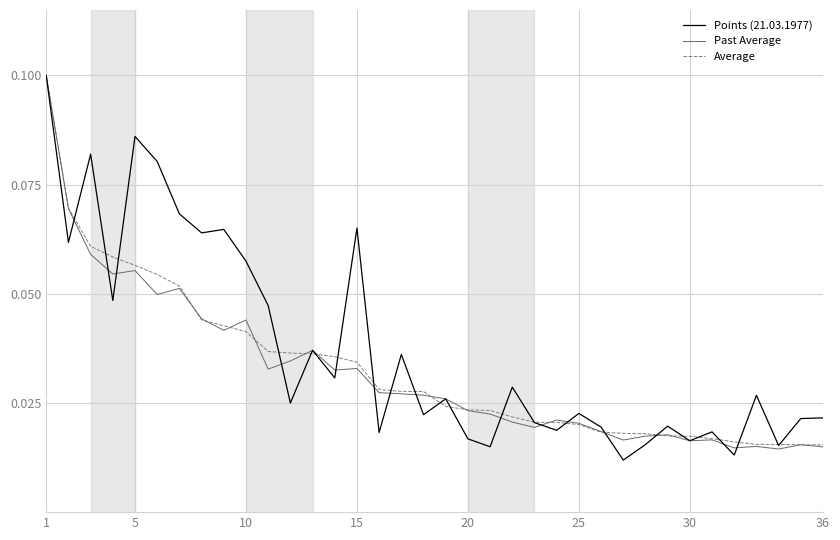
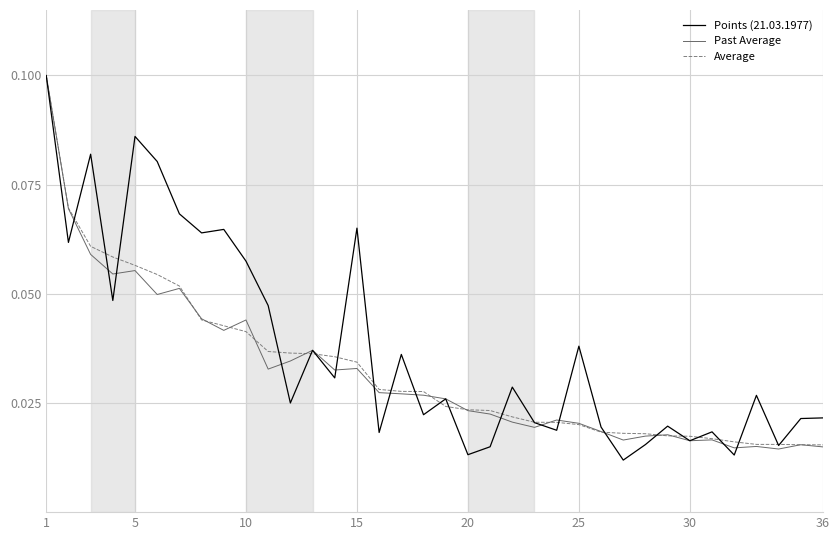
  {
    "Points (21.03.1977)": {
      "5": 0.086,
      "10": 0.057,
      "15": 0.065,
-     "20": 0.017,
-     "25": 0.023,
+     "20": 0.013,
+     "25": 0.038,
      "36": 0.022
    }
  }
